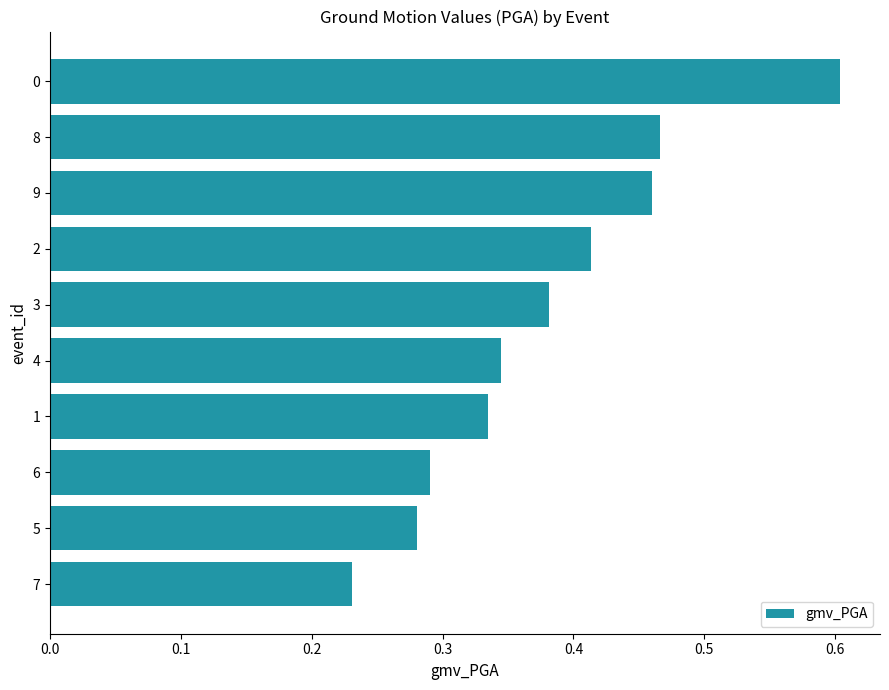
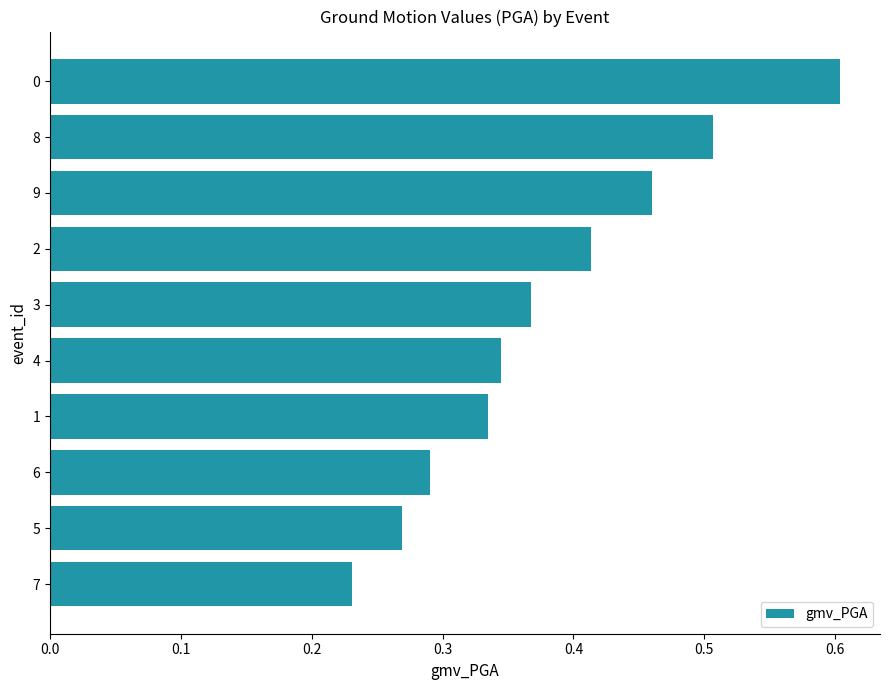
  {
    "0": 0.604,
-   "8": 0.466,
+   "8": 0.507,
    "9": 0.460,
    "2": 0.413,
-   "3": 0.381,
+   "3": 0.368,
    "4": 0.345,
    "1": 0.335,
    "6": 0.290,
-   "5": 0.280,
+   "5": 0.269,
    "7": 0.231
  }
